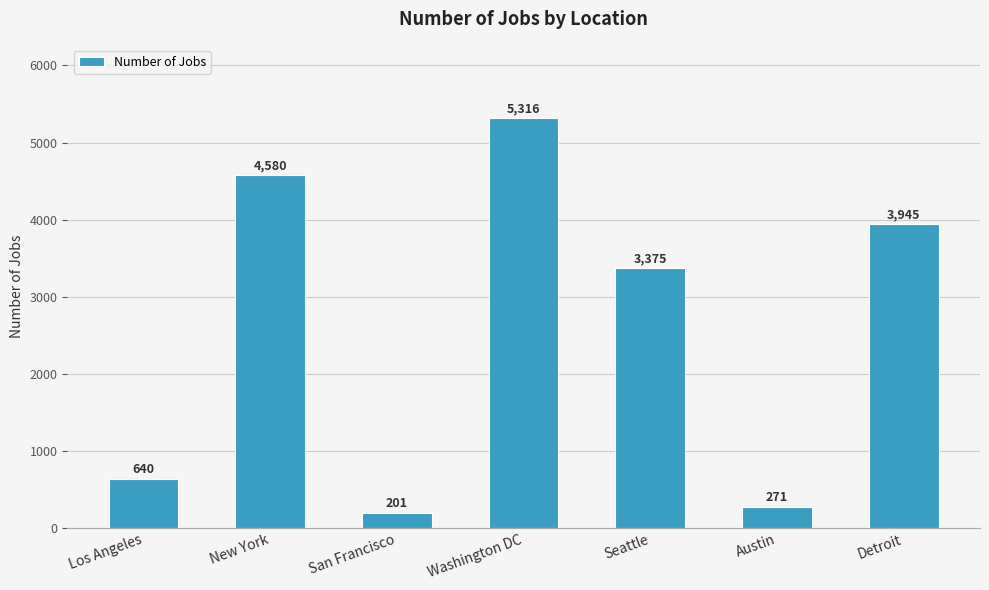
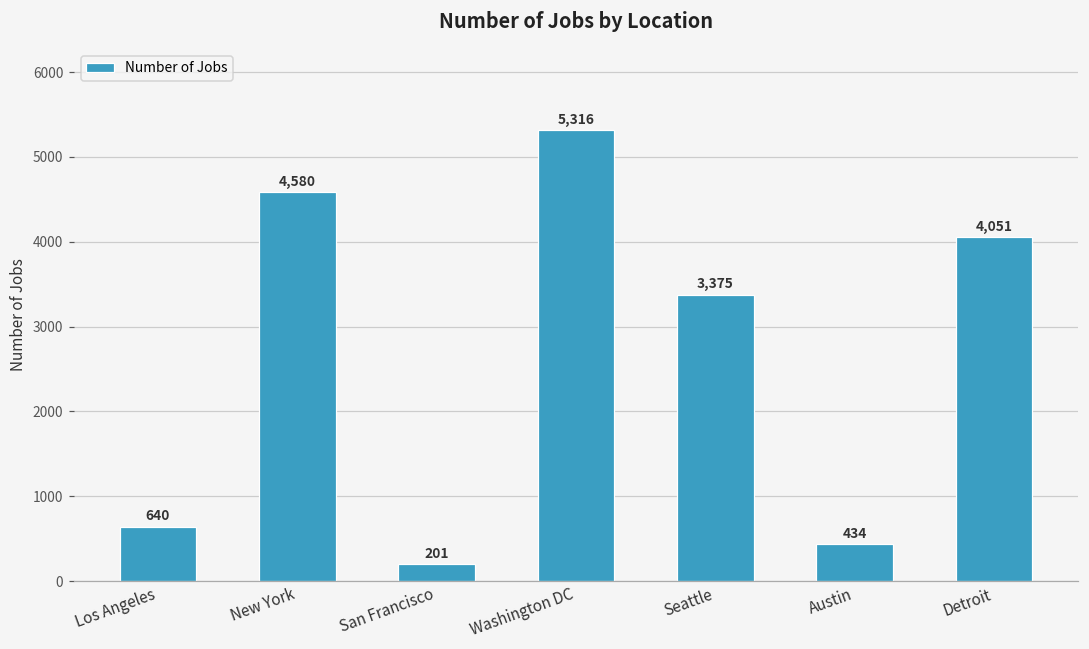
  {
    "Los Angeles": "640",
    "New York": "4,580",
    "San Francisco": "201",
    "Washington DC": "5,316",
    "Seattle": "3,375",
-   "Austin": "271",
-   "Detroit": "3,945"
+   "Austin": "434",
+   "Detroit": "4,051"
  }
